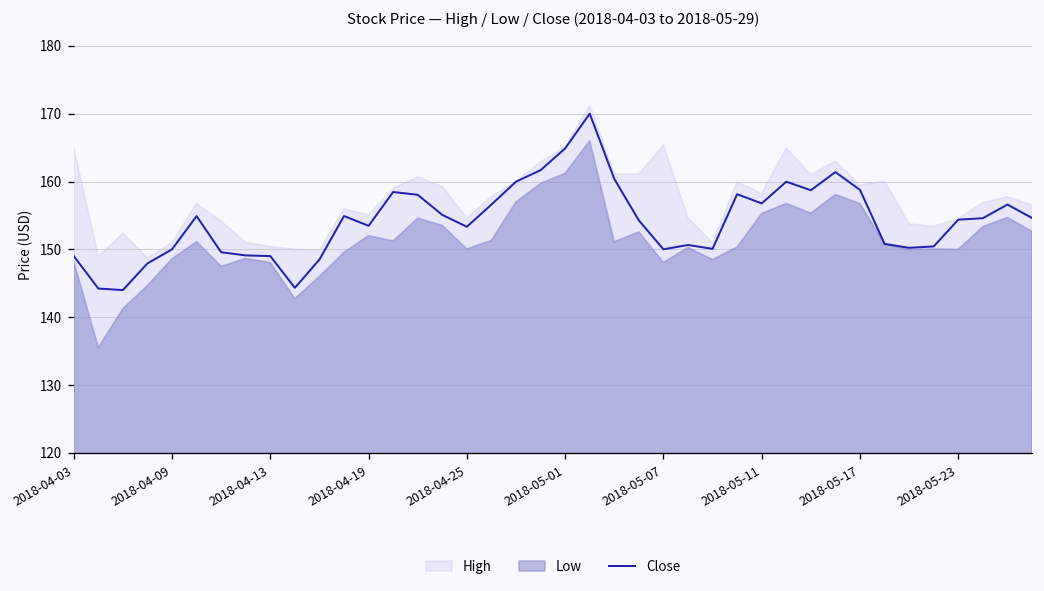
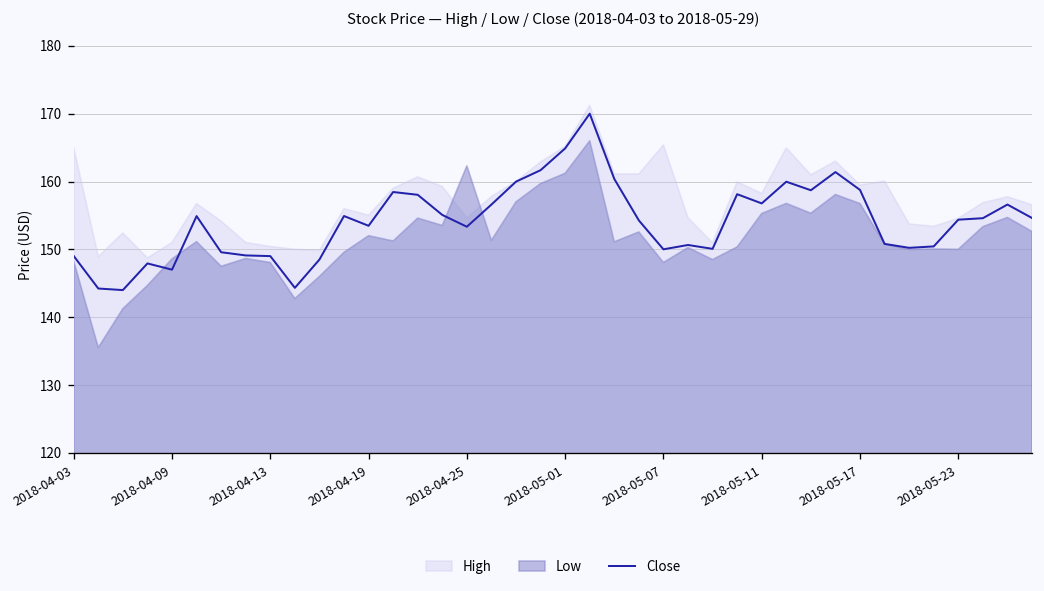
  {
    "Close": {
      "2018-04-03": 149,
-     "2018-04-09": 150,
+     "2018-04-09": 147,
      "2018-04-13": 149,
      "2018-04-19": 153,
      "2018-04-25": 153,
      "2018-05-07": 150,
      "2018-05-11": 157,
      "2018-05-17": 159
    },
    "High": {
      "2018-04-03": 165,
      "2018-04-09": 151,
      "2018-04-13": 150,
      "2018-04-19": 155,
      "2018-04-25": 155,
      "2018-05-07": 165,
      "2018-05-11": 158,
      "2018-05-17": 159
    },
    "Low": {
      "2018-04-03": 148,
      "2018-04-09": 149,
      "2018-04-13": 148,
      "2018-04-19": 152,
-     "2018-04-25": 150,
+     "2018-04-25": 162,
      "2018-05-01": 161,
      "2018-05-07": 148,
      "2018-05-11": 155,
      "2018-05-17": 157,
      "2018-05-23": 150
    }
  }
